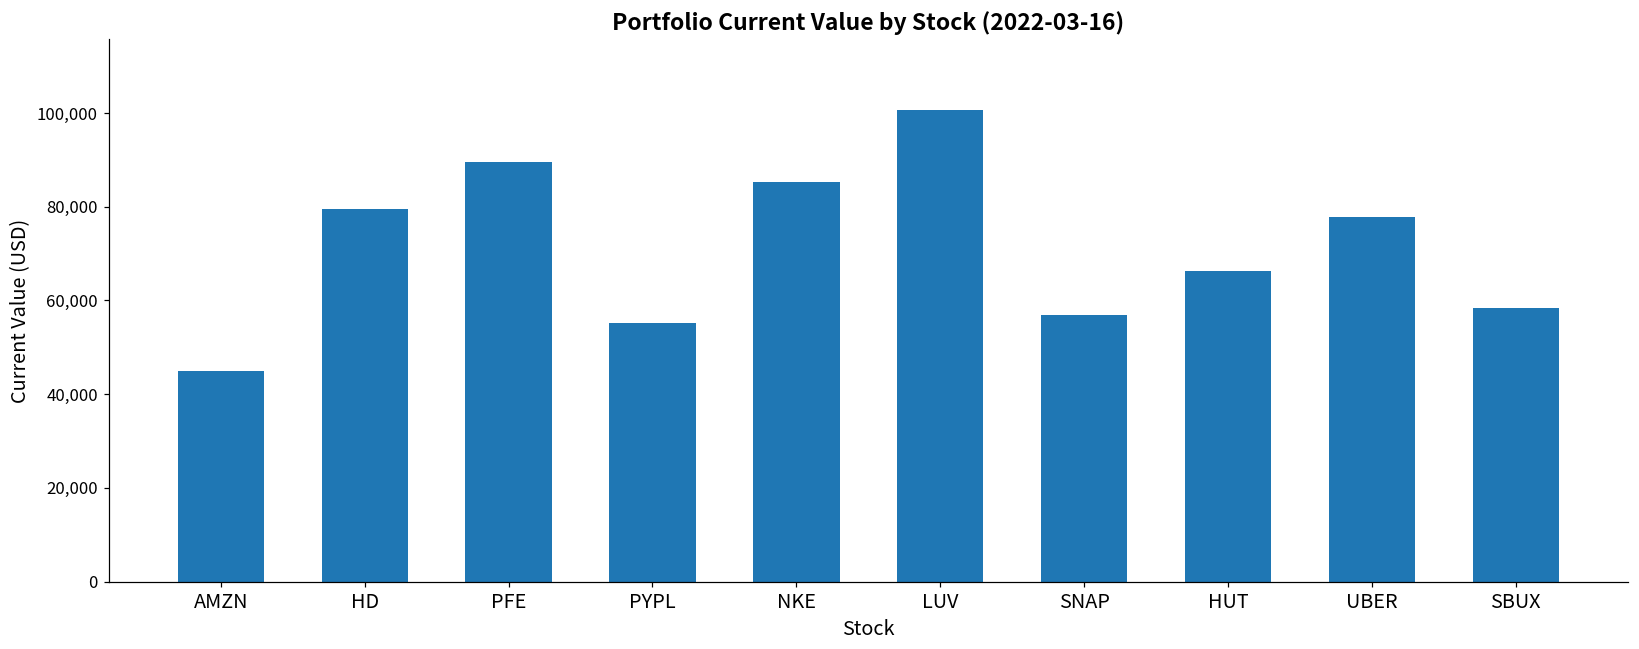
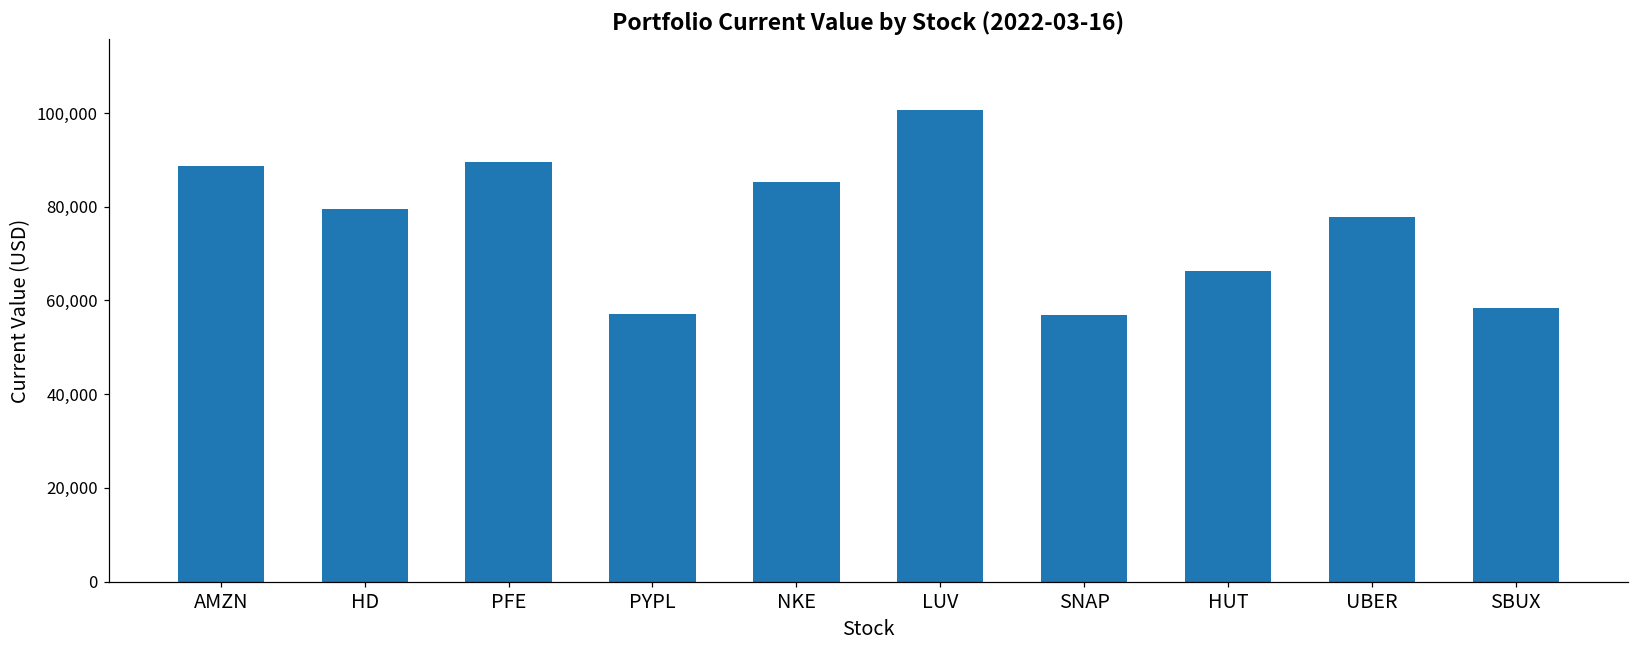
  {
-   "AMZN": "45,000",
+   "AMZN": "89,000",
    "HD": "79,000",
    "PFE": "90,000",
-   "PYPL": "55,000",
+   "PYPL": "57,000",
    "NKE": "85,000",
    "LUV": "101,000",
    "SNAP": "57,000",
    "HUT": "66,000",
    "UBER": "78,000",
    "SBUX": "58,000"
  }
